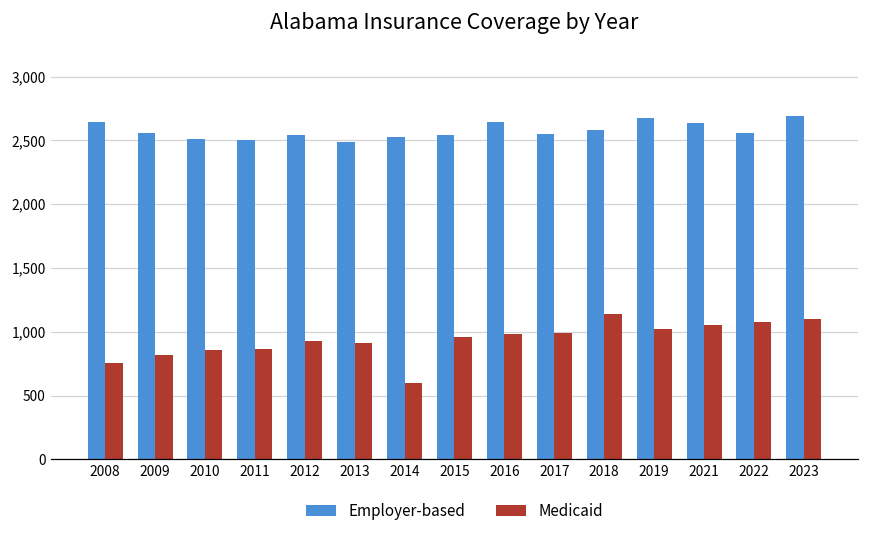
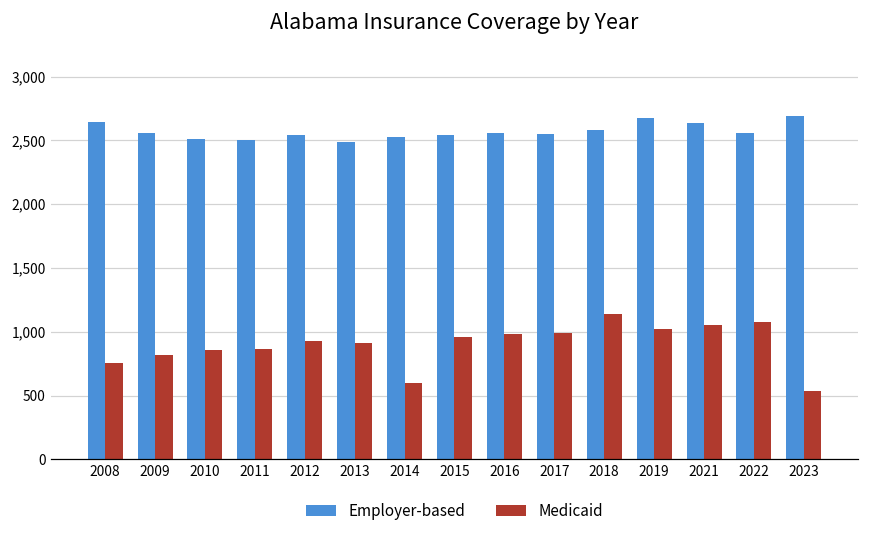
  {
    "Employer-based": {
      "2008": "2,640",
      "2009": "2,560",
      "2010": "2,510",
      "2011": "2,510",
      "2012": "2,550",
      "2013": "2,490",
      "2014": "2,530",
      "2015": "2,550",
-     "2016": "2,650",
+     "2016": "2,560",
      "2017": "2,550",
      "2018": "2,580",
      "2019": "2,680",
      "2021": "2,640",
      "2022": "2,560",
      "2023": "2,690"
    },
    "Medicaid": {
      "2008": "760",
      "2009": "820",
      "2010": "860",
      "2011": "870",
      "2012": "920",
      "2013": "910",
      "2014": "600",
      "2015": "960",
      "2016": "980",
      "2017": "990",
      "2018": "1,140",
      "2019": "1,020",
      "2021": "1,050",
      "2022": "1,080",
-     "2023": "1,100"
+     "2023": "540"
    }
  }
